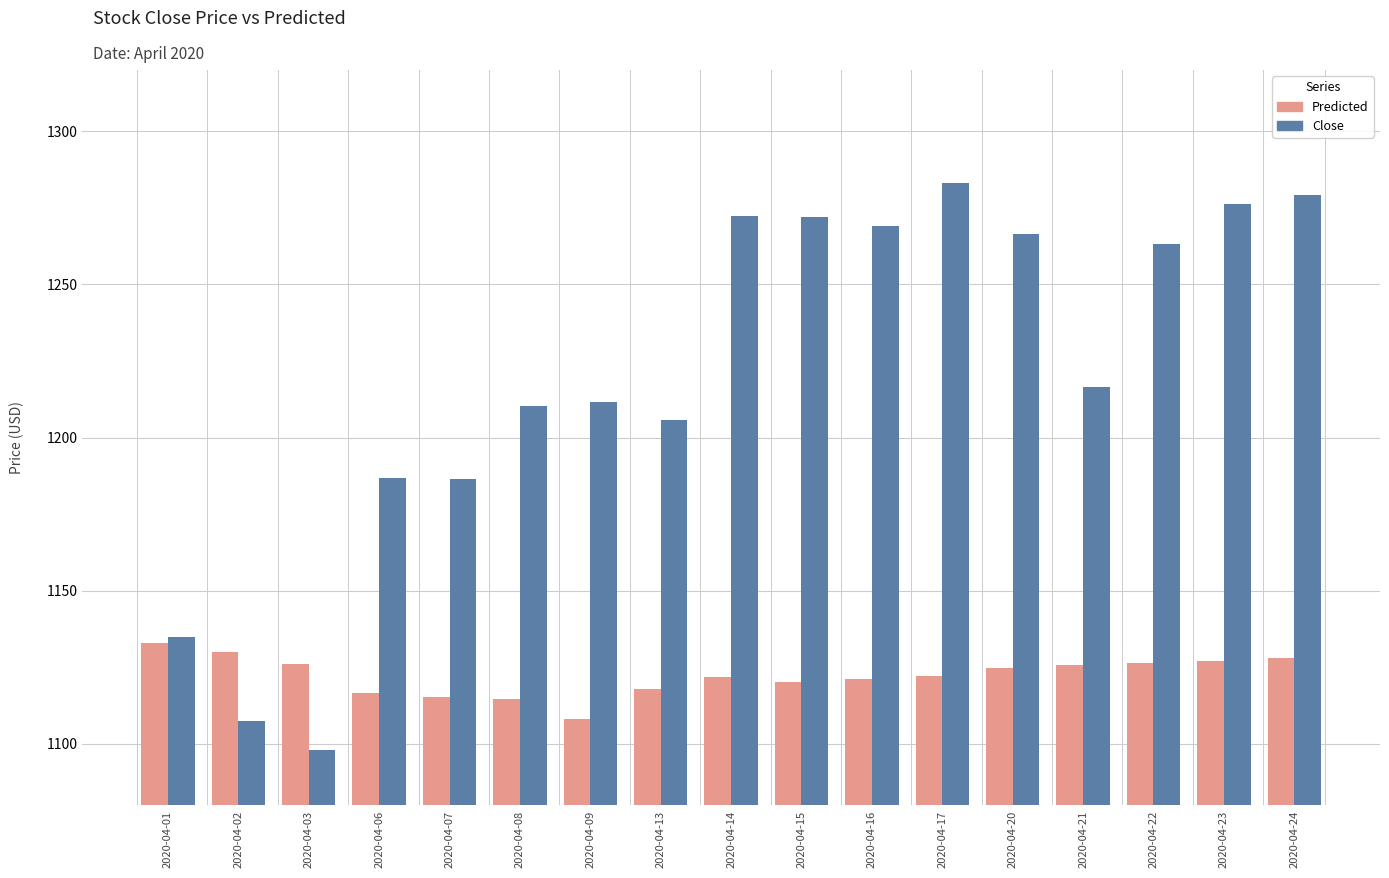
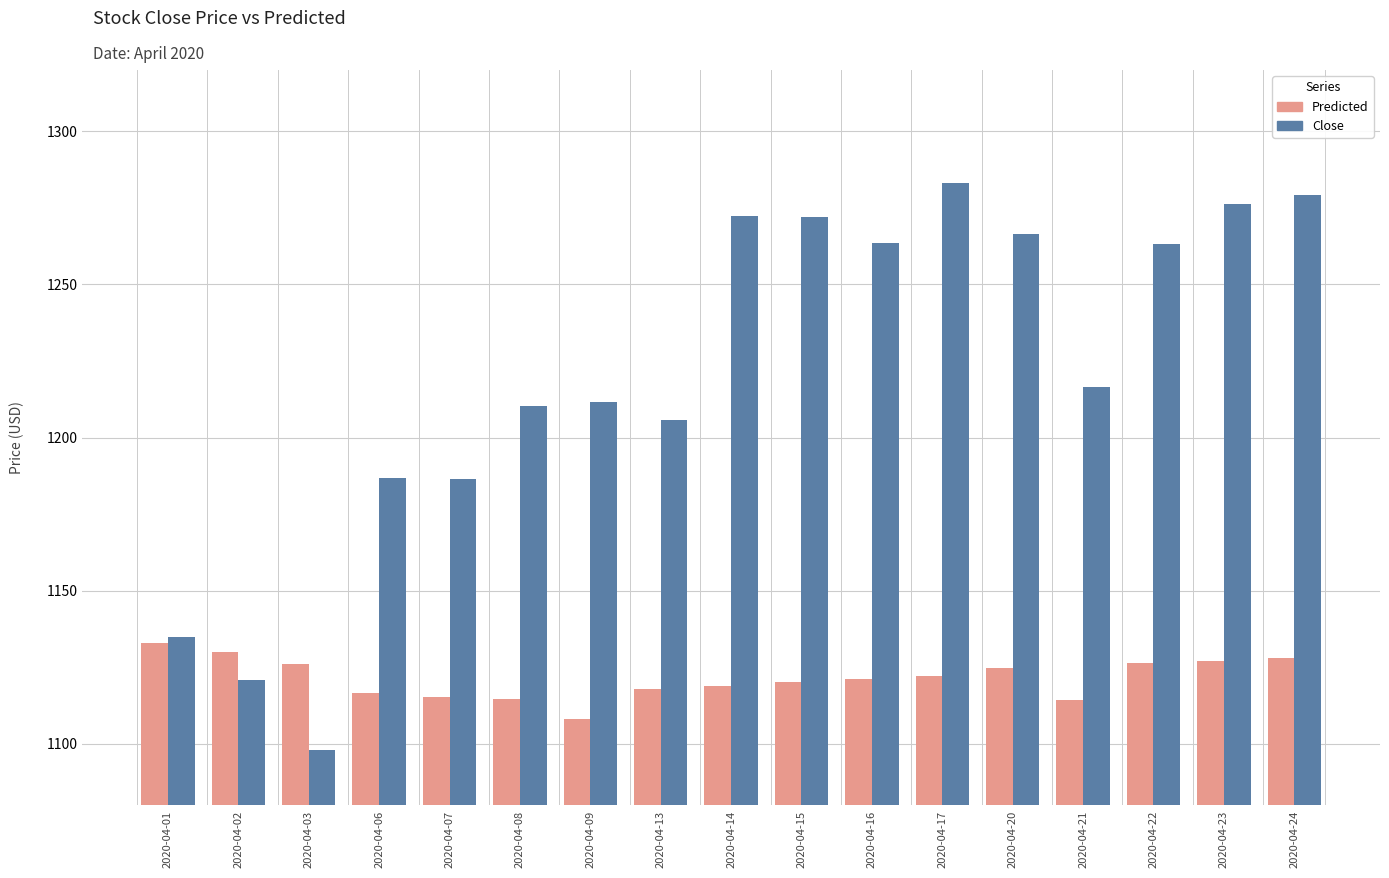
  {
    "Predicted": {
      "2020-04-01": 1133,
      "2020-04-02": 1130,
      "2020-04-03": 1126,
      "2020-04-06": 1117,
      "2020-04-07": 1115,
      "2020-04-08": 1115,
      "2020-04-09": 1108,
      "2020-04-13": 1118,
-     "2020-04-14": 1122,
+     "2020-04-14": 1119,
      "2020-04-15": 1120,
      "2020-04-16": 1121,
      "2020-04-17": 1122,
      "2020-04-20": 1125,
-     "2020-04-21": 1126,
+     "2020-04-21": 1114,
      "2020-04-22": 1126,
      "2020-04-23": 1127,
      "2020-04-24": 1128
    },
    "Close": {
      "2020-04-01": 1135,
-     "2020-04-02": 1108,
+     "2020-04-02": 1121,
      "2020-04-03": 1098,
      "2020-04-06": 1187,
      "2020-04-07": 1187,
      "2020-04-08": 1210,
      "2020-04-09": 1211,
      "2020-04-13": 1206,
      "2020-04-14": 1272,
      "2020-04-15": 1272,
-     "2020-04-16": 1269,
+     "2020-04-16": 1263,
      "2020-04-17": 1283,
      "2020-04-20": 1267,
      "2020-04-21": 1216,
      "2020-04-22": 1263,
      "2020-04-23": 1276,
      "2020-04-24": 1279
    }
  }
